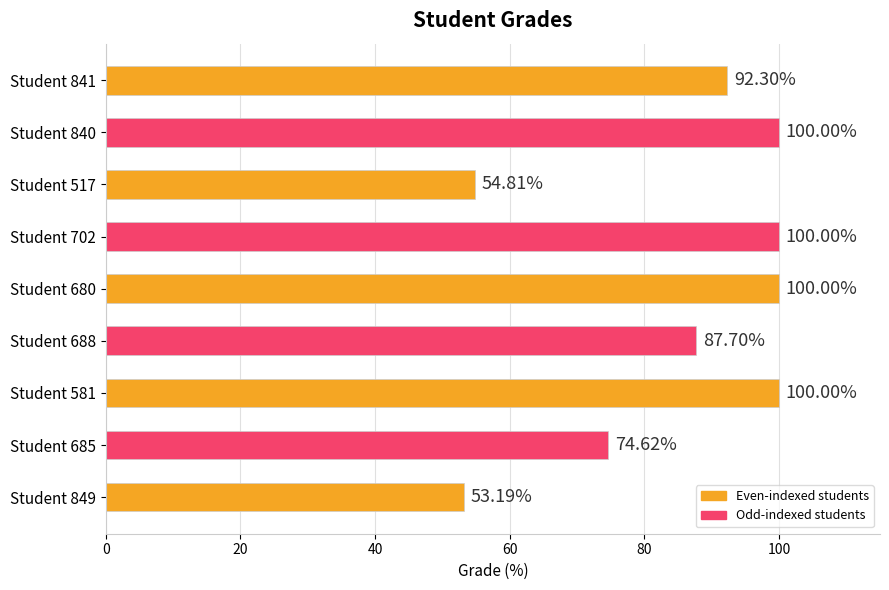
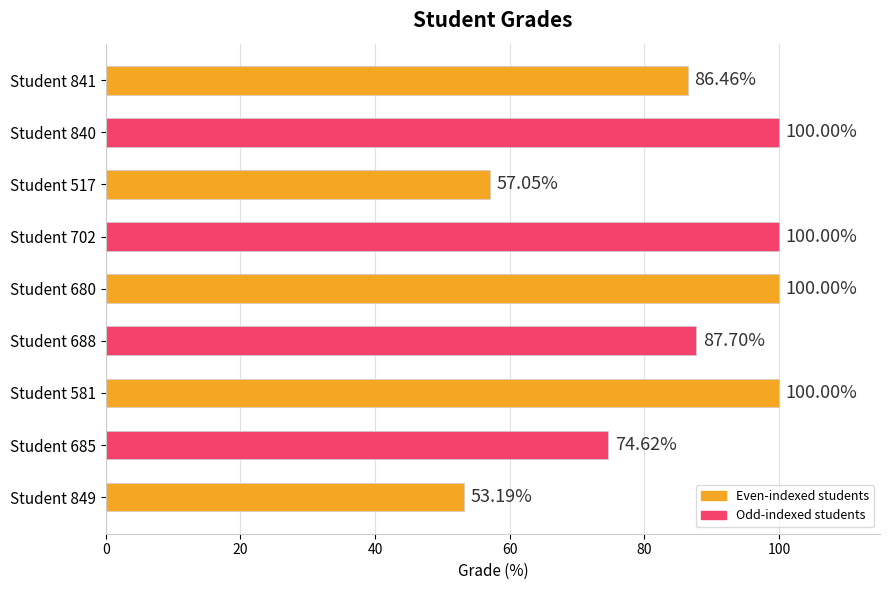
  {
-   "Student 841": "92.30%",
+   "Student 841": "86.46%",
    "Student 840": "100.00%",
-   "Student 517": "54.81%",
+   "Student 517": "57.05%",
    "Student 702": "100.00%",
    "Student 680": "100.00%",
    "Student 688": "87.70%",
    "Student 581": "100.00%",
    "Student 685": "74.62%",
    "Student 849": "53.19%"
  }
